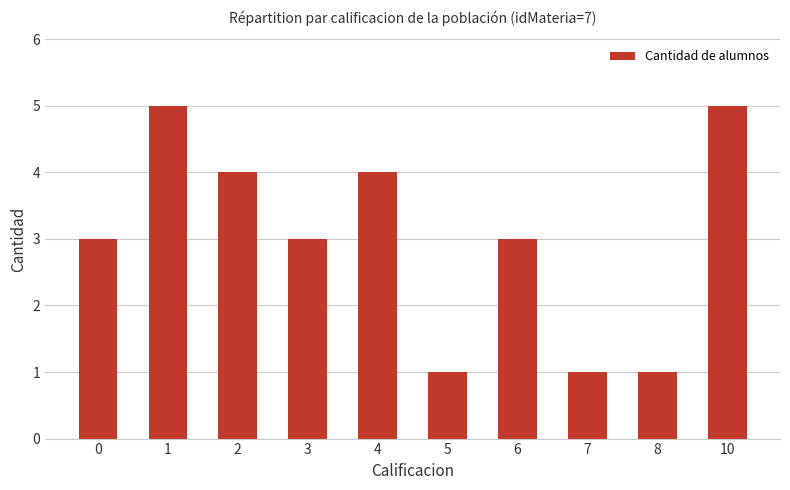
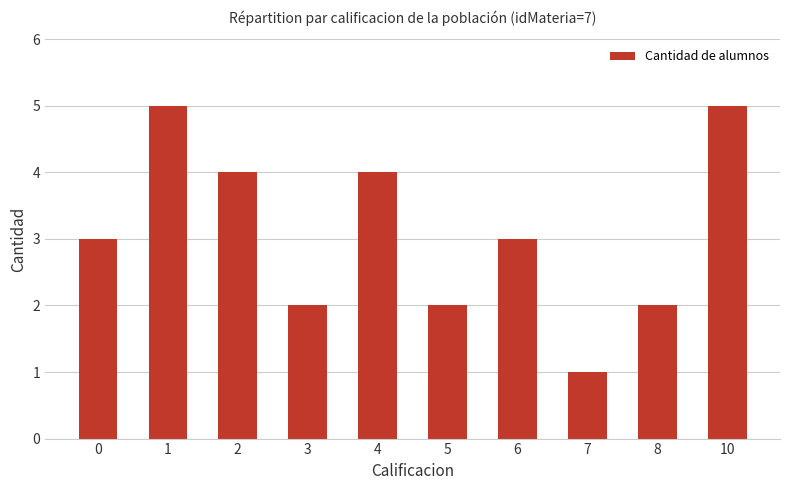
  {
    "0": 3,
    "1": 5,
    "2": 4,
-   "3": 3,
+   "3": 2,
    "4": 4,
-   "5": 1,
+   "5": 2,
    "6": 3,
    "7": 1,
-   "8": 1,
+   "8": 2,
    "10": 5
  }
